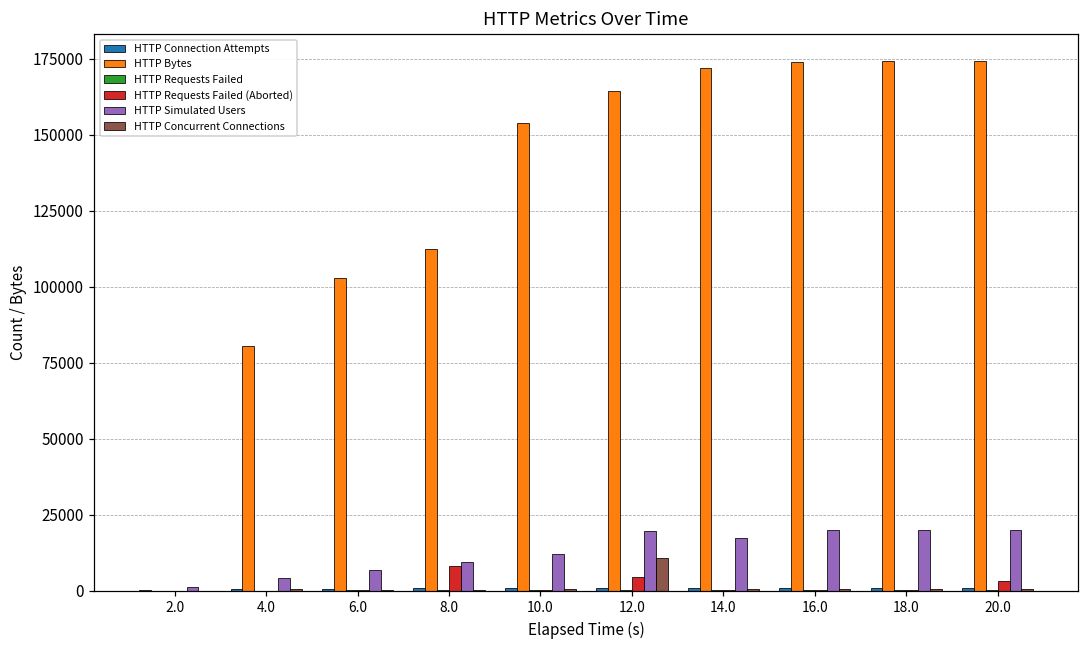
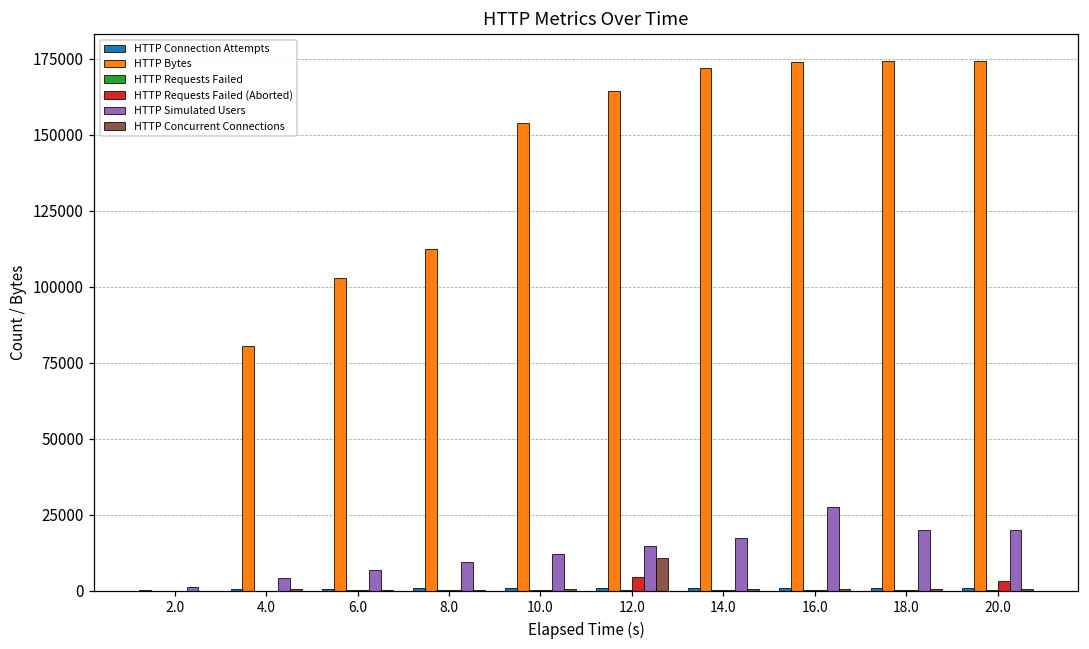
  {
    "HTTP Bytes": {
      "2.0": 0,
      "4.0": 81000,
      "6.0": 103000,
      "8.0": 112000,
      "10.0": 154000,
      "12.0": 164000,
      "14.0": 172000,
      "16.0": 174000,
      "18.0": 174000,
      "20.0": 174000
    },
    "HTTP Requests Failed": {
      "2.0": 0,
      "4.0": 0
    },
    "HTTP Requests Failed (Aborted)": {
      "2.0": 0,
      "4.0": 0,
-     "8.0": 8000,
+     "8.0": 0,
      "12.0": 4000,
      "20.0": 3000
    },
    "HTTP Simulated Users": {
      "2.0": 1000,
      "4.0": 4000,
      "6.0": 7000,
      "8.0": 9000,
      "10.0": 12000,
-     "12.0": 20000,
+     "12.0": 15000,
      "14.0": 17000,
-     "16.0": 20000,
+     "16.0": 27000,
      "18.0": 20000,
      "20.0": 20000
    },
    "HTTP Concurrent Connections": {
      "2.0": 0,
      "12.0": 11000
    }
  }
